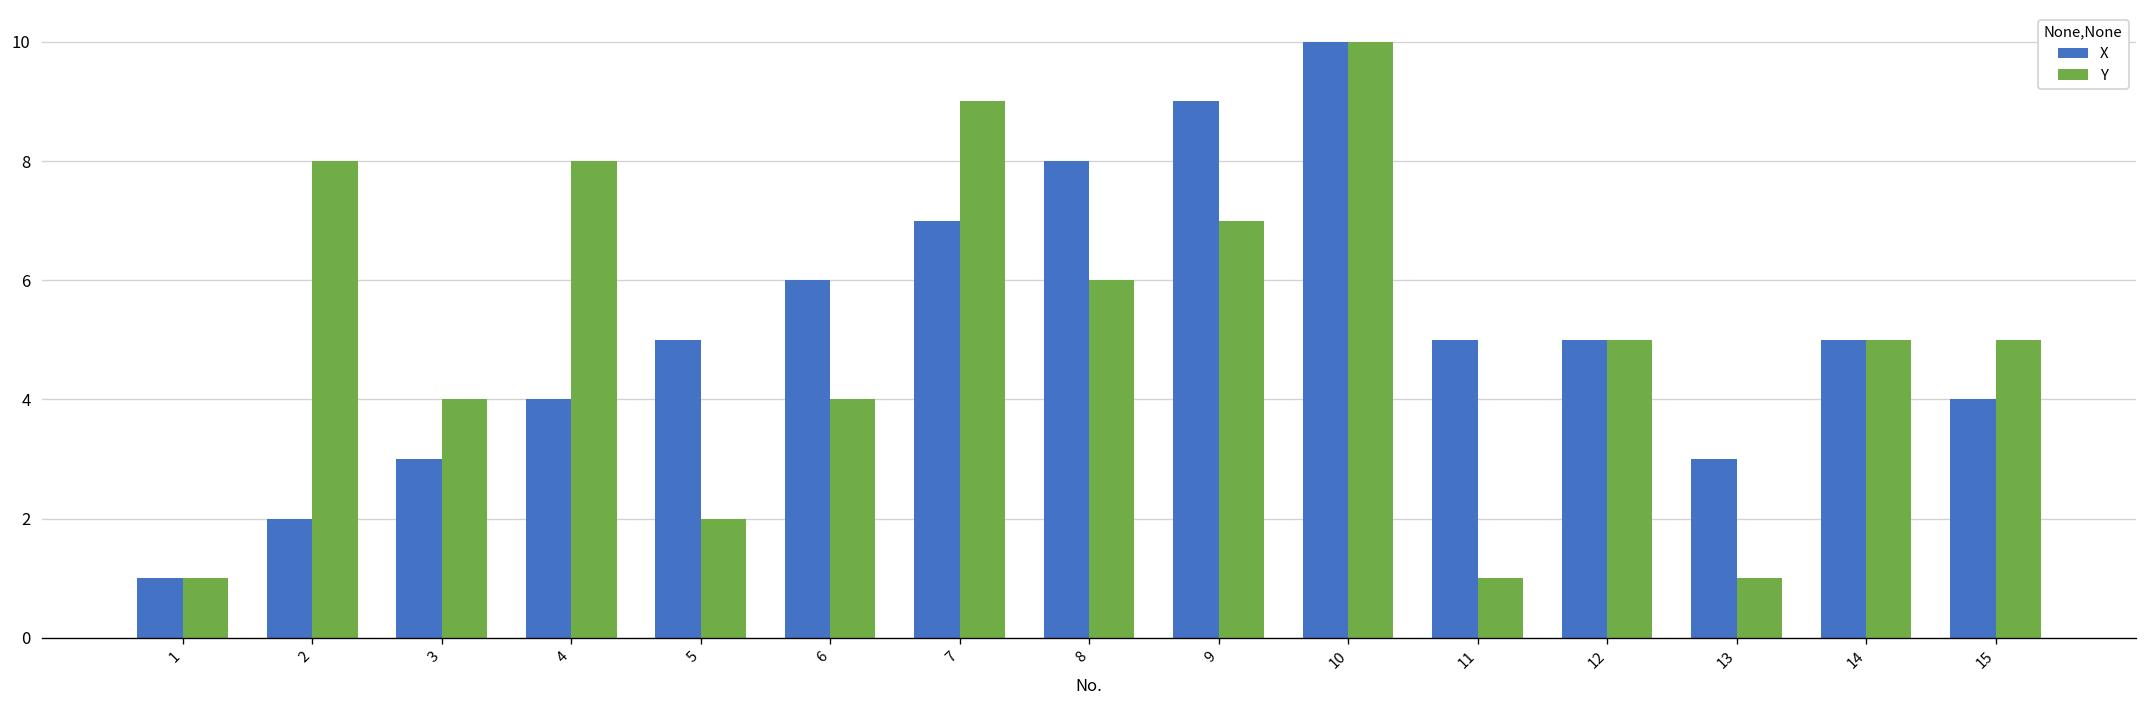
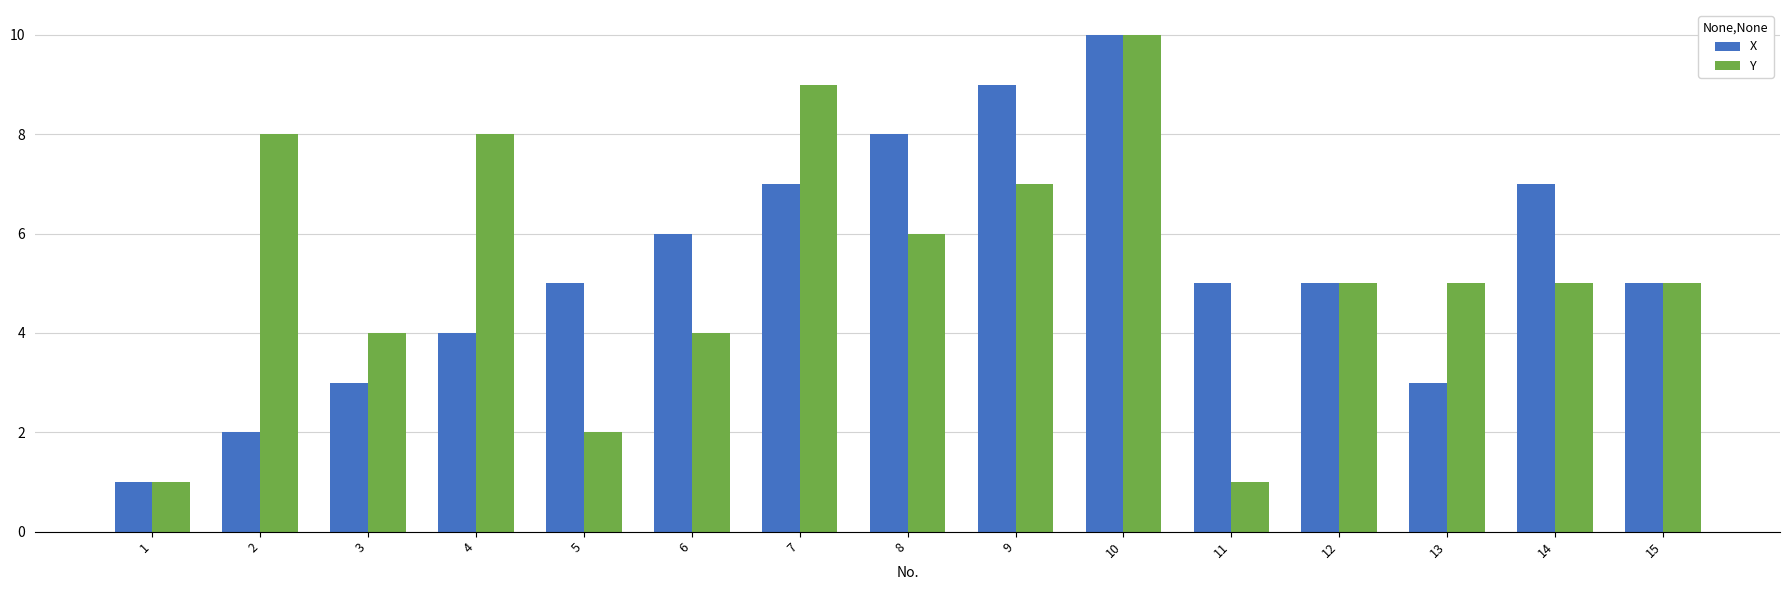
  {
    "X": {
      "1": 1,
      "2": 2,
      "3": 3,
      "4": 4,
      "5": 5,
      "6": 6,
      "7": 7,
      "8": 8,
      "9": 9,
      "10": 10,
      "11": 5,
      "12": 5,
      "13": 3,
-     "14": 5,
-     "15": 4
+     "14": 7,
+     "15": 5
    },
    "Y": {
      "1": 1,
      "2": 8,
      "3": 4,
      "4": 8,
      "5": 2,
      "6": 4,
      "7": 9,
      "8": 6,
      "9": 7,
      "10": 10,
      "11": 1,
      "12": 5,
-     "13": 1,
+     "13": 5,
      "14": 5,
      "15": 5
    }
  }
